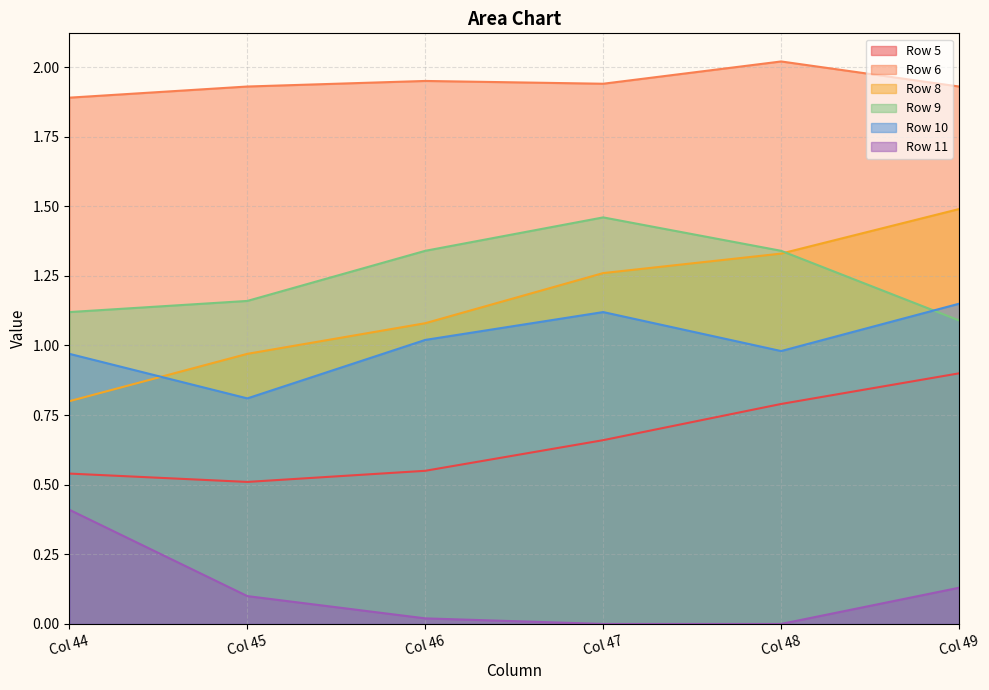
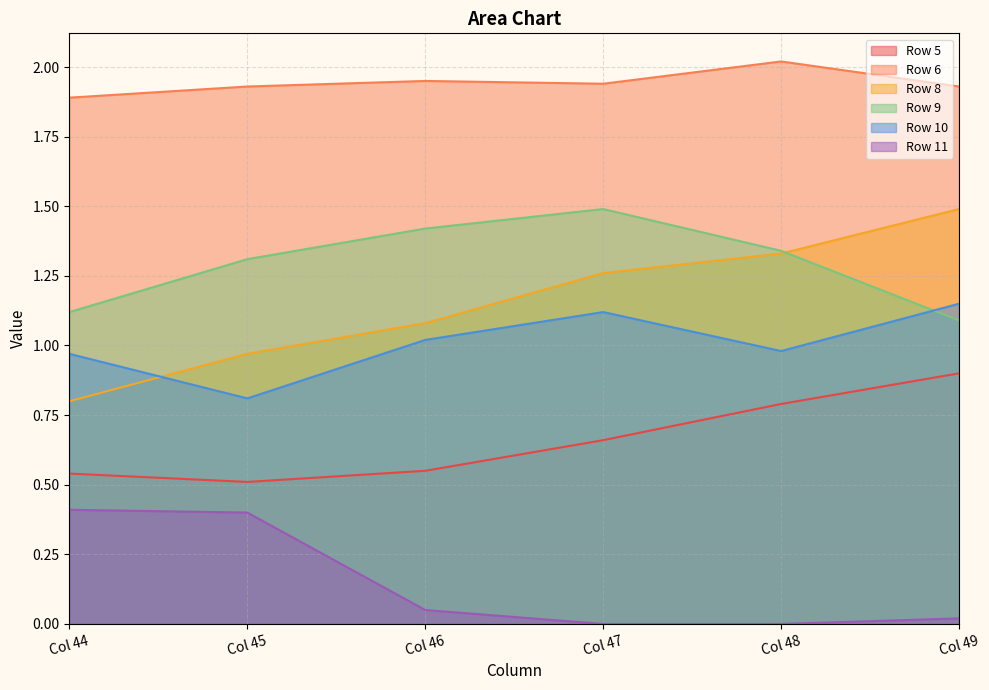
  {
    "Row 9": {
      "Col 44": 1.12,
-     "Col 45": 1.16,
-     "Col 46": 1.34,
-     "Col 47": 1.46,
+     "Col 45": 1.31,
+     "Col 46": 1.42,
+     "Col 47": 1.49,
      "Col 48": 1.34,
      "Col 49": 1.09
    },
    "Row 10": {
      "Col 44": 0.97,
      "Col 45": 0.81,
      "Col 46": 1.02,
      "Col 47": 1.12,
      "Col 48": 0.98,
      "Col 49": 1.15
    },
    "Row 11": {
      "Col 44": 0.41,
-     "Col 45": 0.1,
-     "Col 46": 0.02,
+     "Col 45": 0.4,
+     "Col 46": 0.05,
      "Col 47": 0.00,
      "Col 48": 0.00,
-     "Col 49": 0.13
+     "Col 49": 0.02
    }
  }
